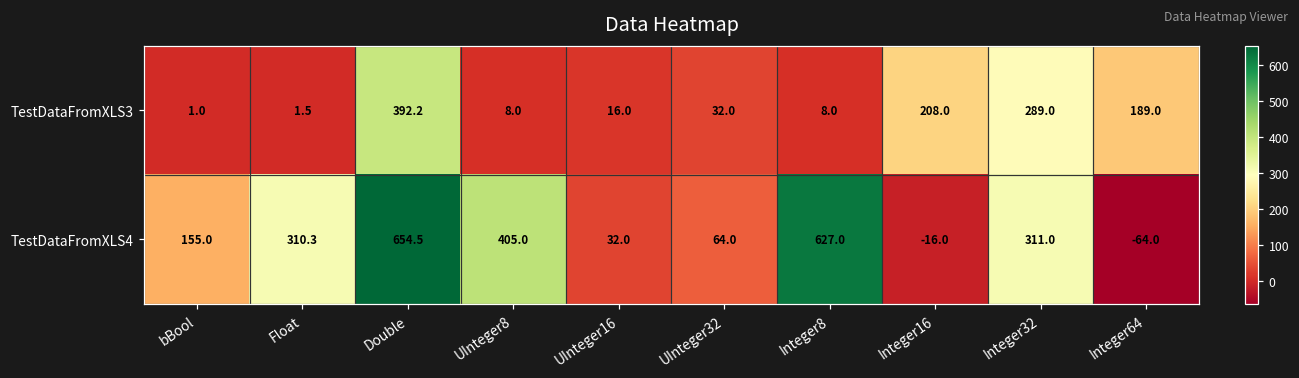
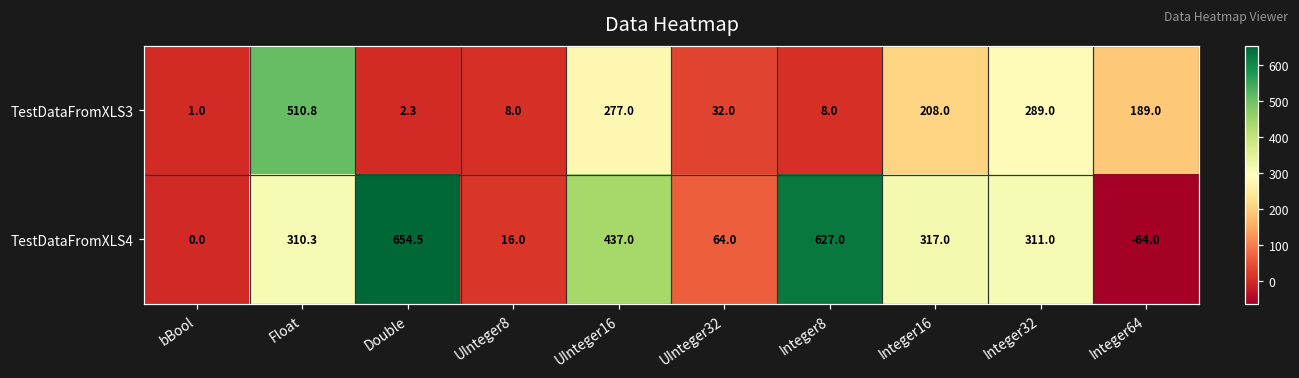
  {
    "TestDataFromXLS3": {
      "bBool": 1.0,
-     "Float": 1.5,
-     "Double": 392.2,
+     "Float": 510.8,
+     "Double": 2.3,
      "UInteger8": 8.0,
-     "UInteger16": 16.0,
+     "UInteger16": 277.0,
      "UInteger32": 32.0,
      "Integer8": 8.0,
      "Integer16": 208.0,
      "Integer32": 289.0,
      "Integer64": 189.0
    },
    "TestDataFromXLS4": {
-     "bBool": 155.0,
+     "bBool": 0.0,
      "Float": 310.3,
      "Double": 654.5,
-     "UInteger8": 405.0,
-     "UInteger16": 32.0,
+     "UInteger8": 16.0,
+     "UInteger16": 437.0,
      "UInteger32": 64.0,
      "Integer8": 627.0,
-     "Integer16": -16.0,
+     "Integer16": 317.0,
      "Integer32": 311.0,
      "Integer64": -64.0
    }
  }
